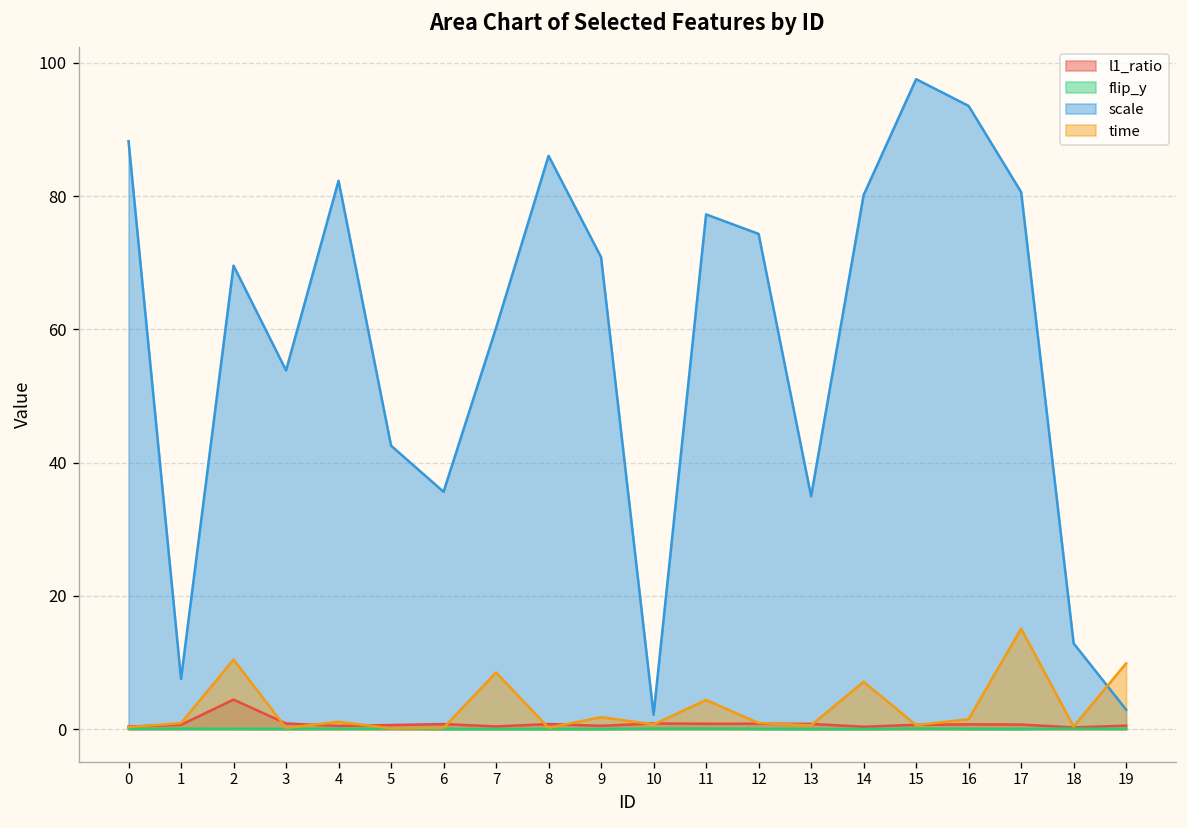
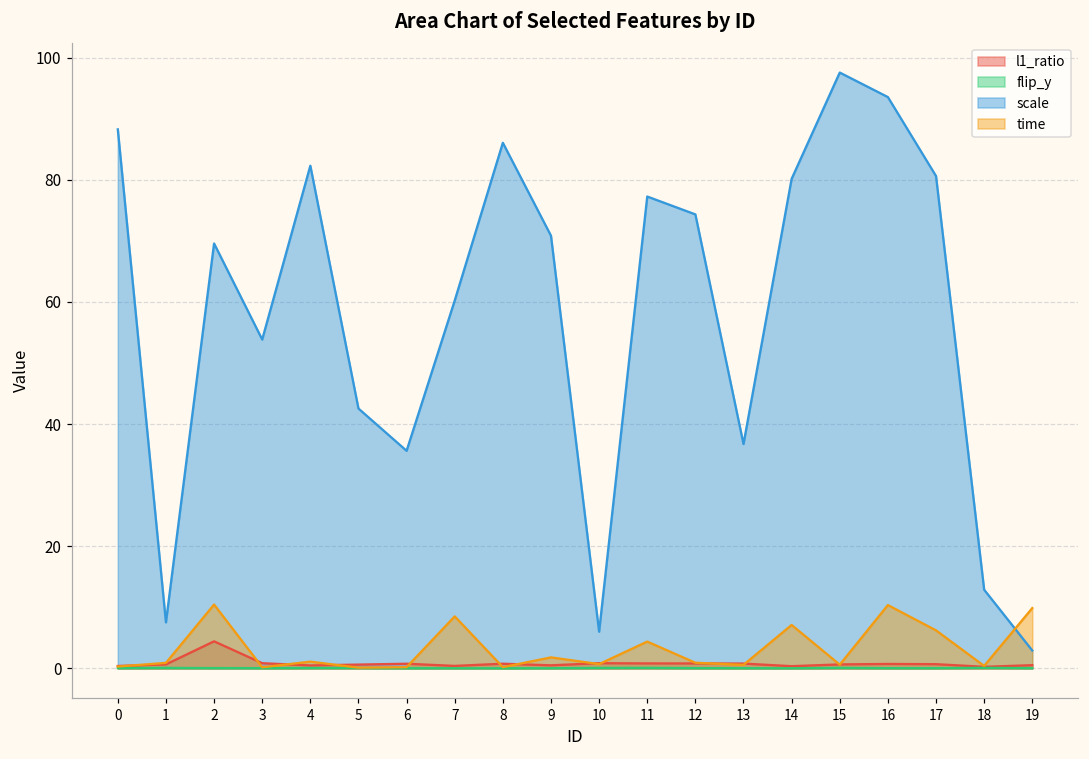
  {
    "l1_ratio": {
      "2": 4,
      "3": 1,
      "5": 1,
      "6": 1,
      "8": 1,
      "9": 1,
      "11": 1,
      "16": 1,
      "17": 1,
      "19": 1
    },
    "flip_y": {
      "1": 0,
      "2": 0,
      "9": 0,
      "10": 0,
      "11": 0,
      "12": 0,
      "13": 0,
      "15": 0,
      "16": 0,
      "17": 0,
      "19": 0
    },
    "scale": {
      "0": 88,
      "1": 8,
      "2": 70,
      "3": 54,
      "4": 82,
      "5": 43,
      "6": 36,
      "7": 60,
      "8": 86,
      "9": 71,
-     "10": 2,
+     "10": 6,
      "11": 77,
      "12": 74,
-     "13": 35,
+     "13": 37,
      "14": 80,
      "15": 98,
      "16": 94,
      "17": 81,
      "18": 13,
      "19": 3
    },
    "time": {
      "2": 10,
      "4": 1,
      "7": 9,
      "9": 2,
      "11": 4,
      "14": 7,
-     "16": 2,
-     "17": 15,
+     "16": 10,
+     "17": 6,
      "19": 10
    }
  }
